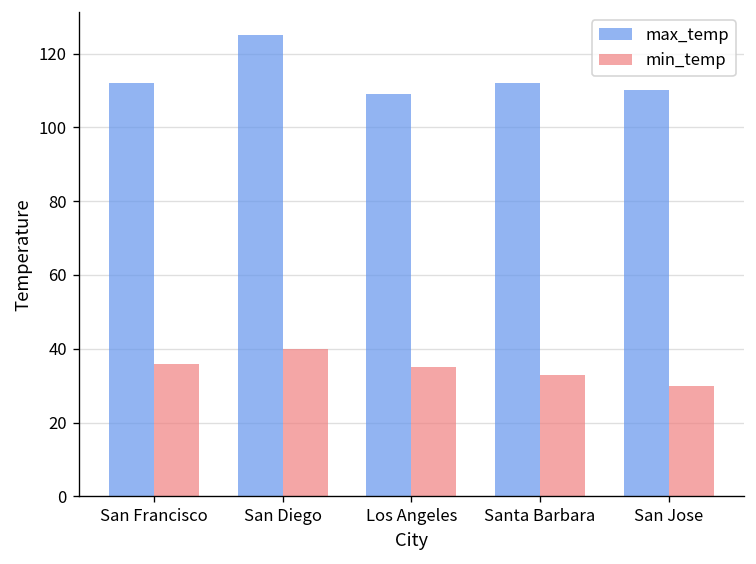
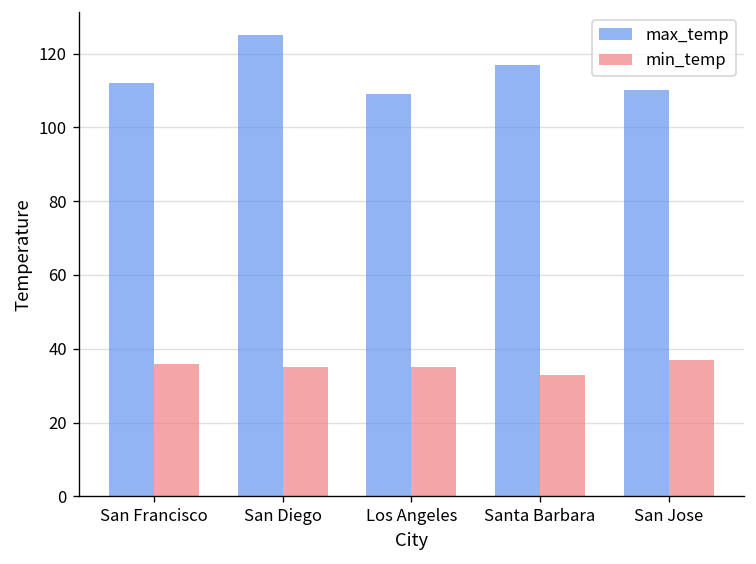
  {
    "max_temp": {
      "San Francisco": 112,
      "San Diego": 125,
      "Los Angeles": 109,
-     "Santa Barbara": 112,
+     "Santa Barbara": 117,
      "San Jose": 110
    },
    "min_temp": {
      "San Francisco": 36,
-     "San Diego": 40,
+     "San Diego": 35,
      "Los Angeles": 35,
      "Santa Barbara": 33,
-     "San Jose": 30
+     "San Jose": 37
    }
  }
